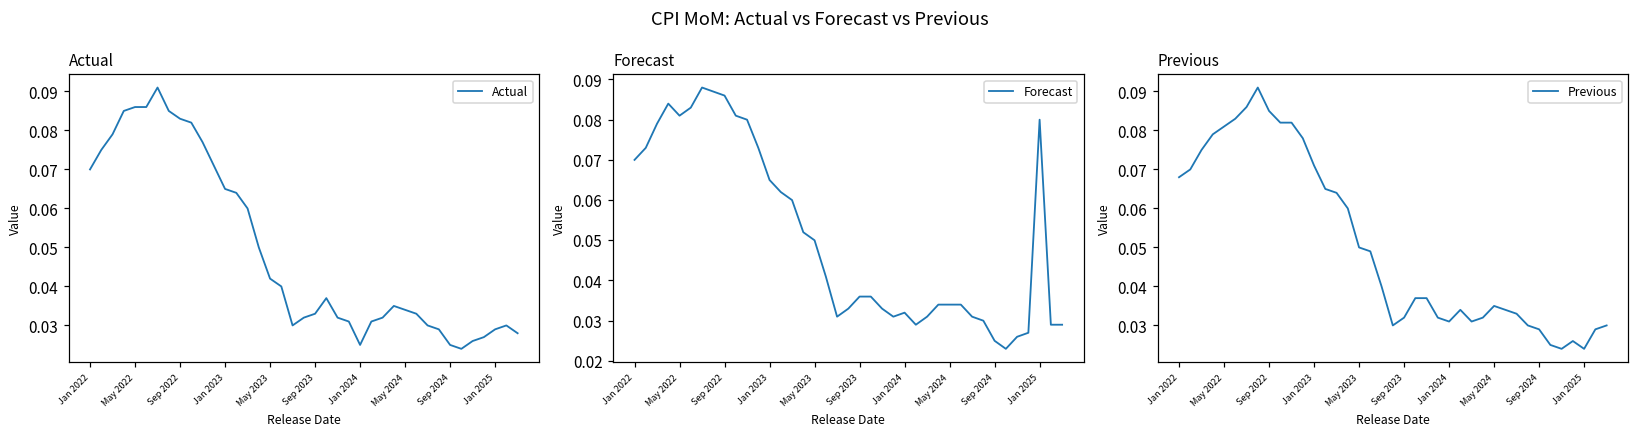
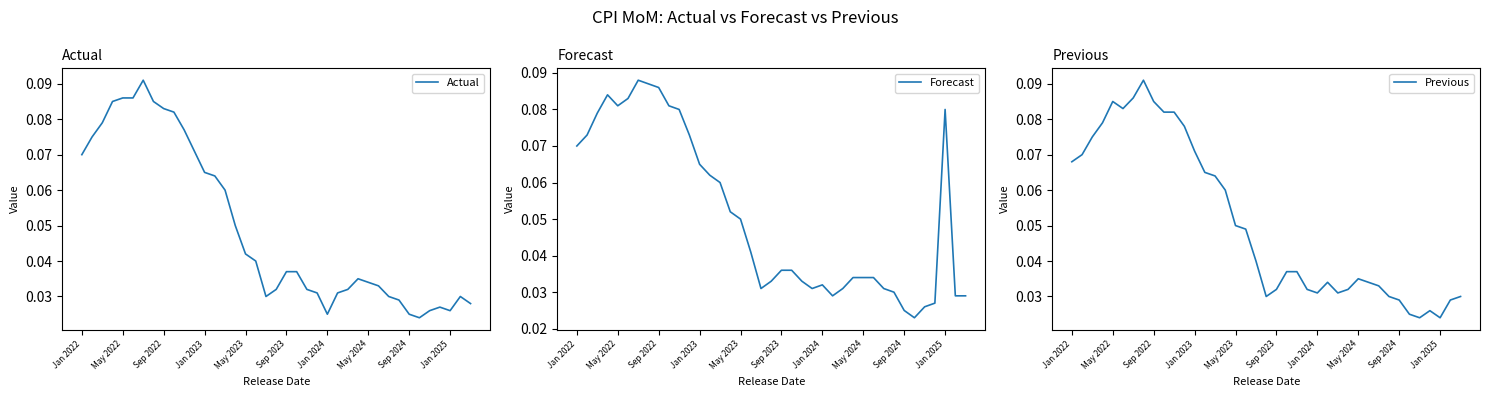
  {
    "Actual": {
      "Jan 2022": 0.070,
      "May 2022": 0.086,
      "Sep 2022": 0.083,
      "Jan 2023": 0.065,
      "May 2023": 0.042,
-     "Sep 2023": 0.033,
+     "Sep 2023": 0.037,
      "Jan 2024": 0.025,
      "May 2024": 0.034,
      "Sep 2024": 0.025,
-     "Jan 2025": 0.029
+     "Jan 2025": 0.026
    },
    "Forecast": {
      "Jan 2022": 0.070,
      "May 2022": 0.081,
      "Sep 2022": 0.086,
      "Jan 2023": 0.065,
      "May 2023": 0.050,
      "Sep 2023": 0.036,
      "Jan 2024": 0.032,
      "May 2024": 0.034,
      "Sep 2024": 0.025,
      "Jan 2025": 0.080
    },
    "Previous": {
      "Jan 2022": 0.068,
-     "May 2022": 0.081,
+     "May 2022": 0.085,
      "Sep 2022": 0.085,
      "Jan 2023": 0.071,
      "May 2023": 0.050,
      "Sep 2023": 0.032,
      "Jan 2024": 0.031,
      "May 2024": 0.035,
      "Sep 2024": 0.029,
      "Jan 2025": 0.024
    }
  }
